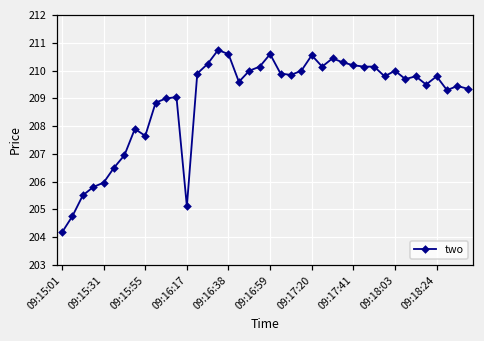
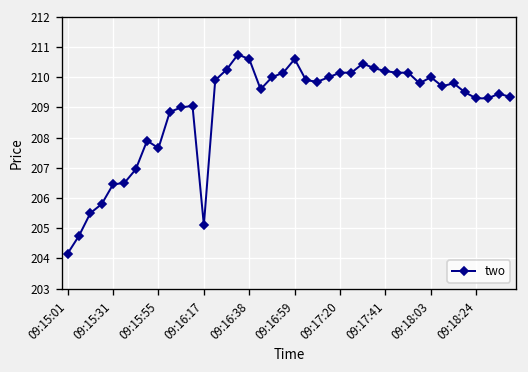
  {
    "09:15:01": 204.2,
-   "09:15:31": 206.0,
+   "09:15:31": 206.5,
    "09:15:55": 207.7,
    "09:16:17": 205.1,
    "09:16:38": 210.6,
    "09:16:59": 210.6,
-   "09:17:20": 210.6,
+   "09:17:20": 210.2,
    "09:17:41": 210.2,
    "09:18:03": 210.0,
-   "09:18:24": 209.8
+   "09:18:24": 209.3
  }
